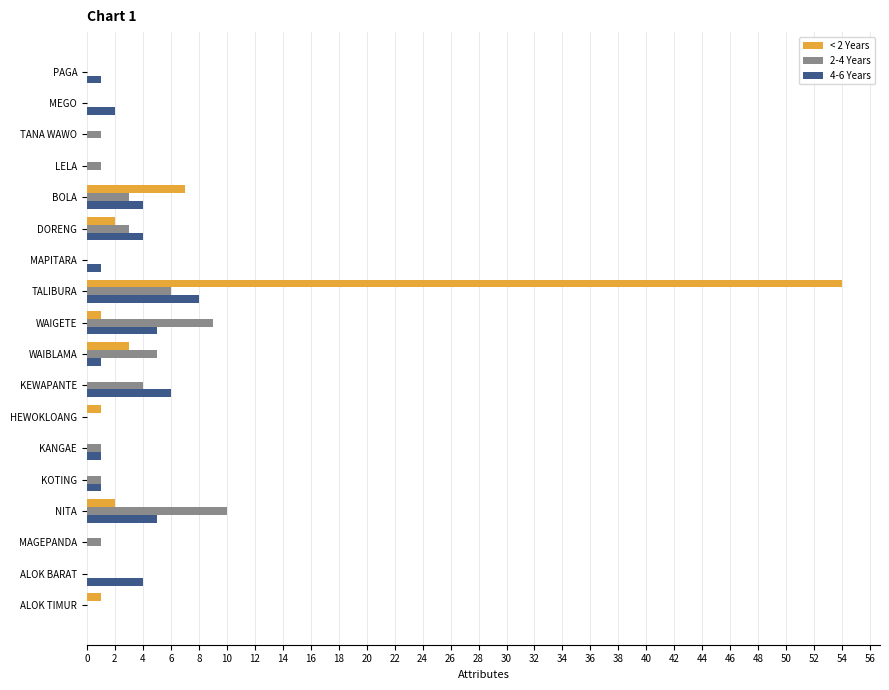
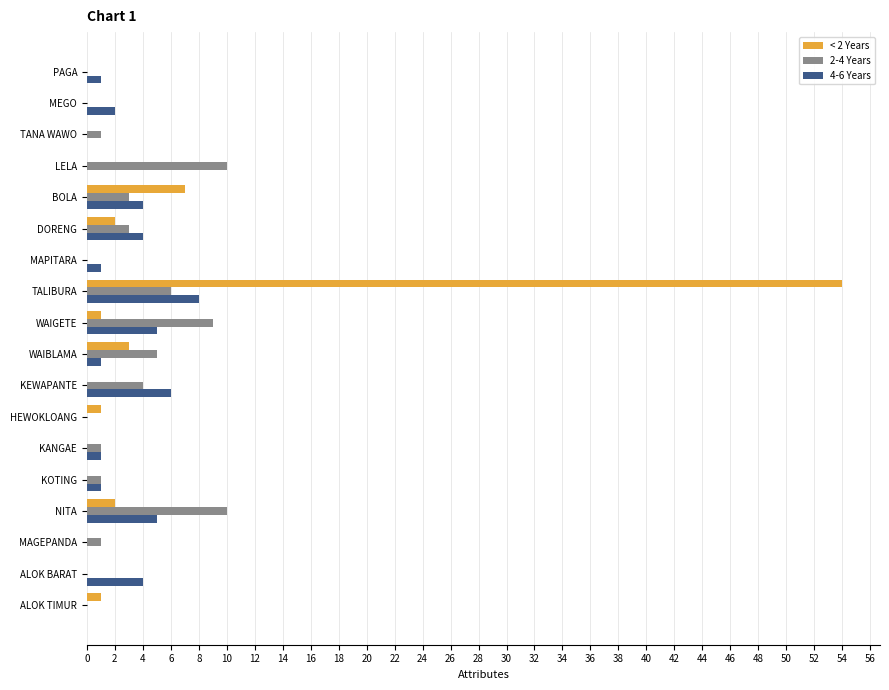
  {
    "< 2 Years": {
      "PAGA": 0,
      "MEGO": 0,
      "TANA WAWO": 0,
      "LELA": 0,
      "BOLA": 7,
      "DORENG": 2,
      "MAPITARA": 0,
      "TALIBURA": 54,
      "WAIGETE": 1,
      "WAIBLAMA": 3,
      "KEWAPANTE": 0,
      "HEWOKLOANG": 1,
      "KANGAE": 0,
      "KOTING": 0,
      "NITA": 2,
      "MAGEPANDA": 0,
      "ALOK BARAT": 0,
      "ALOK TIMUR": 1
    },
    "2-4 Years": {
      "PAGA": 0,
      "MEGO": 0,
      "TANA WAWO": 1,
-     "LELA": 1,
+     "LELA": 10,
      "BOLA": 3,
      "DORENG": 3,
      "MAPITARA": 0,
      "TALIBURA": 6,
      "WAIGETE": 9,
      "WAIBLAMA": 5,
      "KEWAPANTE": 4,
      "HEWOKLOANG": 0,
      "KANGAE": 1,
      "KOTING": 1,
      "NITA": 10,
      "MAGEPANDA": 1,
      "ALOK BARAT": 0,
      "ALOK TIMUR": 0
    },
    "4-6 Years": {
      "PAGA": 1,
      "MEGO": 2,
      "TANA WAWO": 0,
      "LELA": 0,
      "BOLA": 4,
      "DORENG": 4,
      "MAPITARA": 1,
      "TALIBURA": 8,
      "WAIGETE": 5,
      "WAIBLAMA": 1,
      "KEWAPANTE": 6,
      "HEWOKLOANG": 0,
      "KANGAE": 1,
      "KOTING": 1,
      "NITA": 5,
      "MAGEPANDA": 0,
      "ALOK BARAT": 4,
      "ALOK TIMUR": 0
    }
  }
